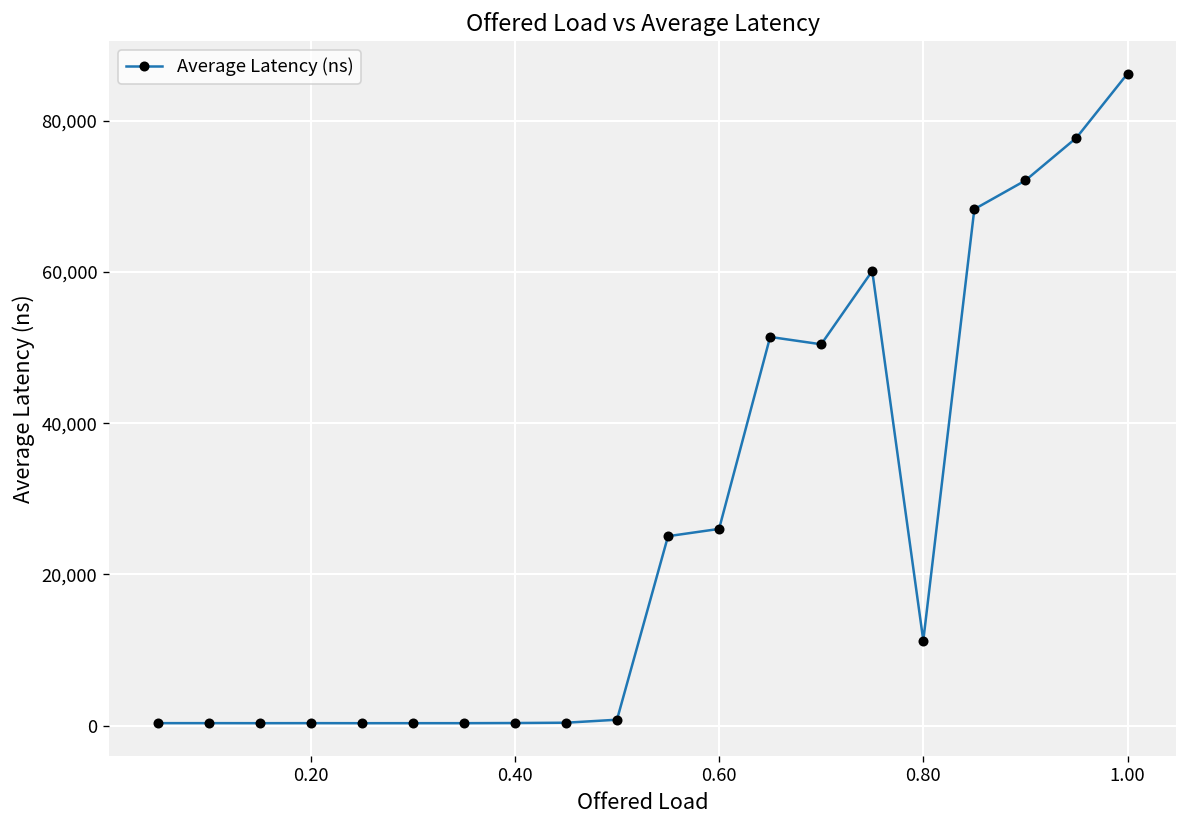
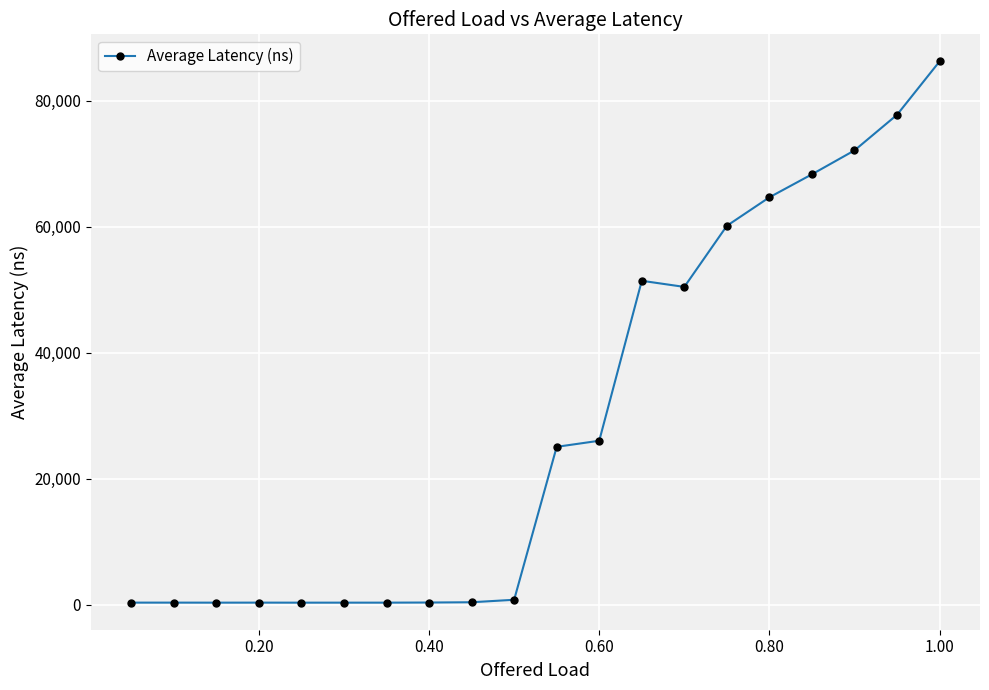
  {
    "0.20": "0",
    "0.40": "0",
    "0.60": "26,000",
-   "0.80": "11,000",
+   "0.80": "65,000",
    "1.00": "86,000"
  }
